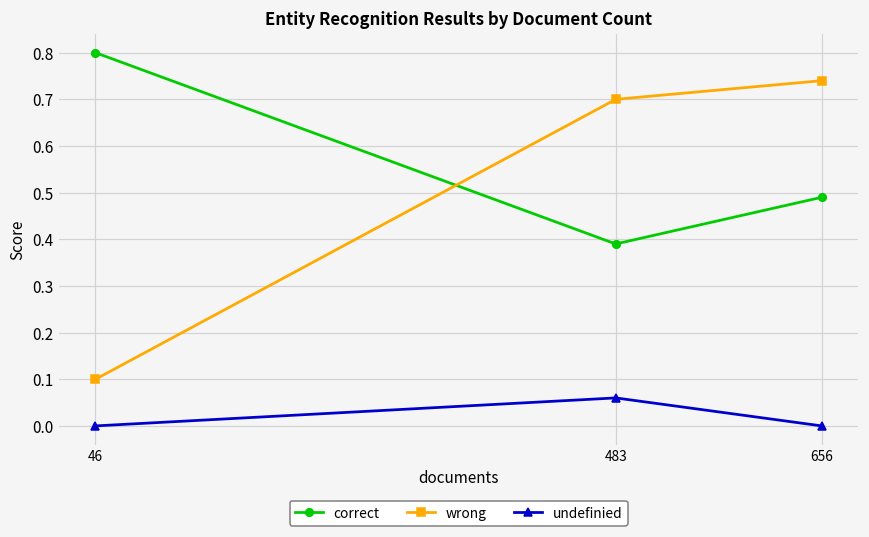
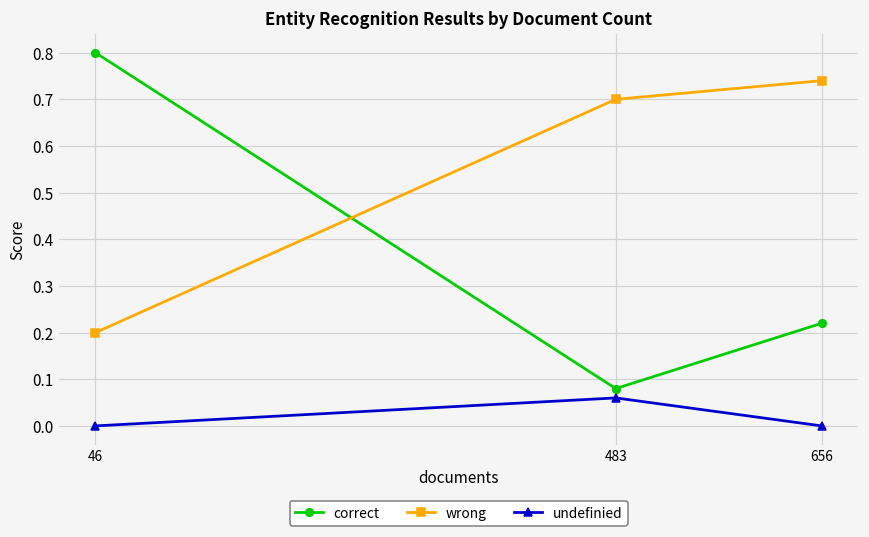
  {
    "correct": {
      "46": 0.80,
-     "483": 0.39,
-     "656": 0.49
+     "483": 0.08,
+     "656": 0.22
    },
    "wrong": {
-     "46": 0.1,
+     "46": 0.2,
      "483": 0.7,
      "656": 0.74
    },
    "undefinied": {
      "46": 0.00,
      "483": 0.06,
      "656": 0.00
    }
  }
